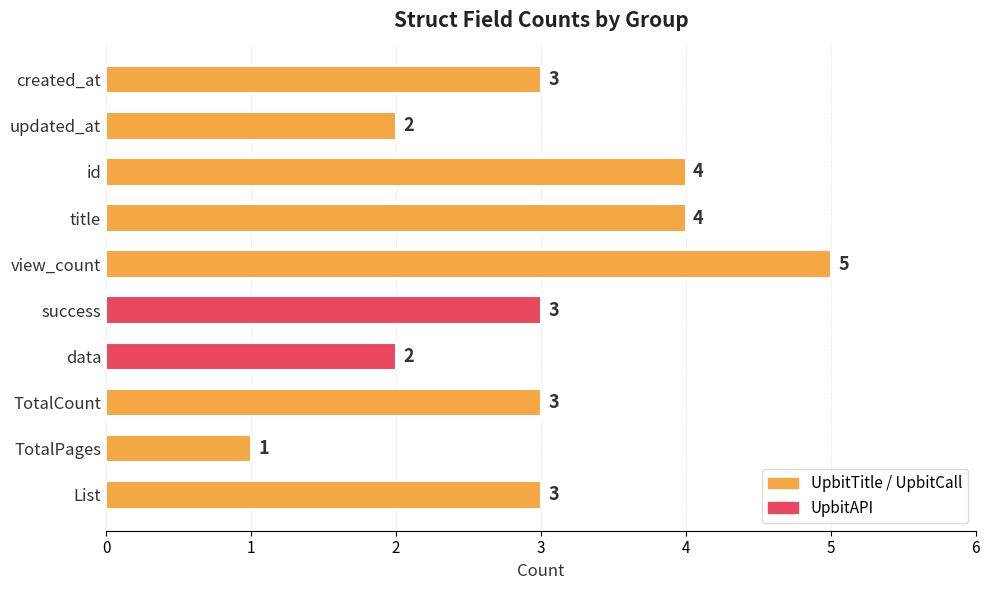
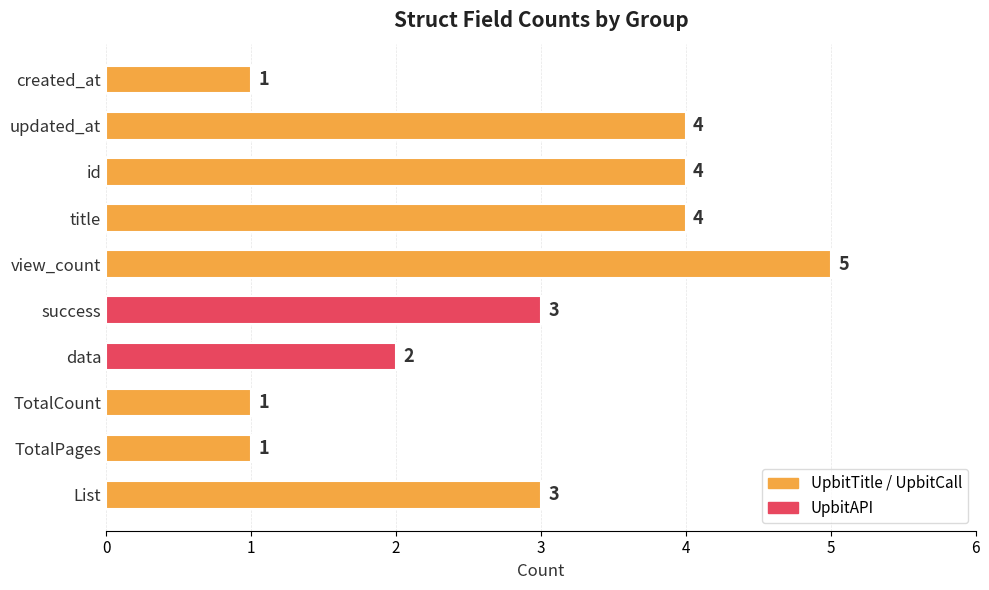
  {
-   "created_at": 3,
-   "updated_at": 2,
+   "created_at": 1,
+   "updated_at": 4,
    "id": 4,
    "title": 4,
    "view_count": 5,
    "success": 3,
    "data": 2,
-   "TotalCount": 3,
+   "TotalCount": 1,
    "TotalPages": 1,
    "List": 3
  }
